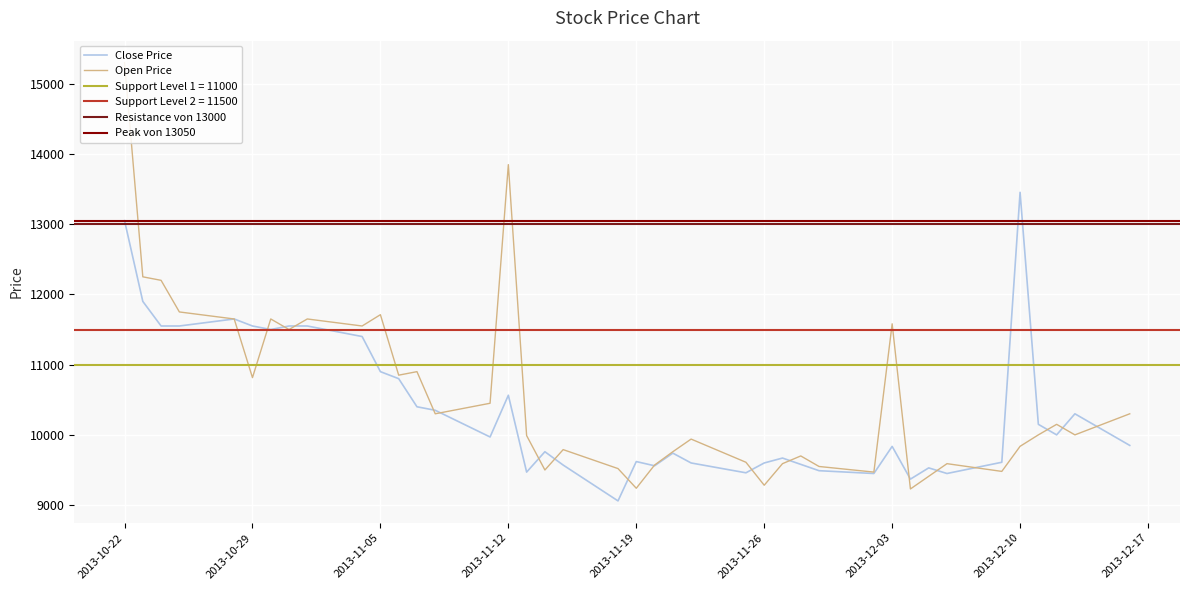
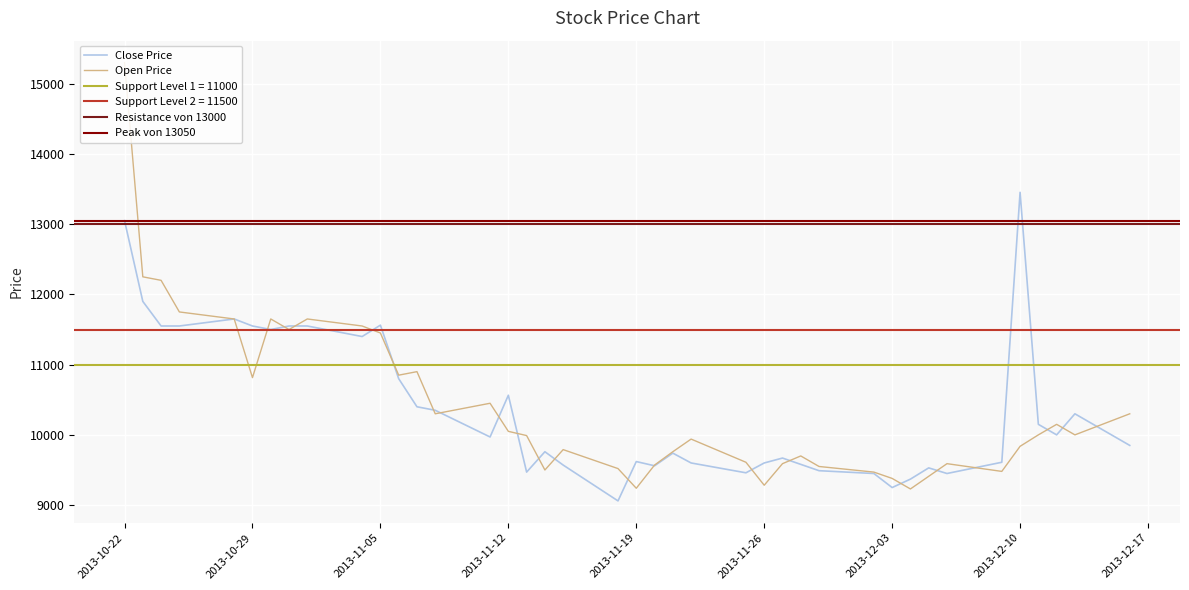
  {
    "Close Price": {
      "2013-10-22": 13100,
      "2013-10-29": 11600,
-     "2013-11-05": 10900,
+     "2013-11-05": 11600,
      "2013-11-12": 10600,
      "2013-11-19": 9600,
      "2013-11-26": 9600,
-     "2013-12-03": 9800,
+     "2013-12-03": 9300,
      "2013-12-10": 13500
    },
    "Open Price": {
      "2013-10-29": 10800,
-     "2013-11-05": 11700,
-     "2013-11-12": 13800,
+     "2013-11-05": 11500,
+     "2013-11-12": 10100,
      "2013-11-19": 9200,
      "2013-11-26": 9300,
-     "2013-12-03": 11600,
+     "2013-12-03": 9400,
      "2013-12-10": 9800
    }
  }
